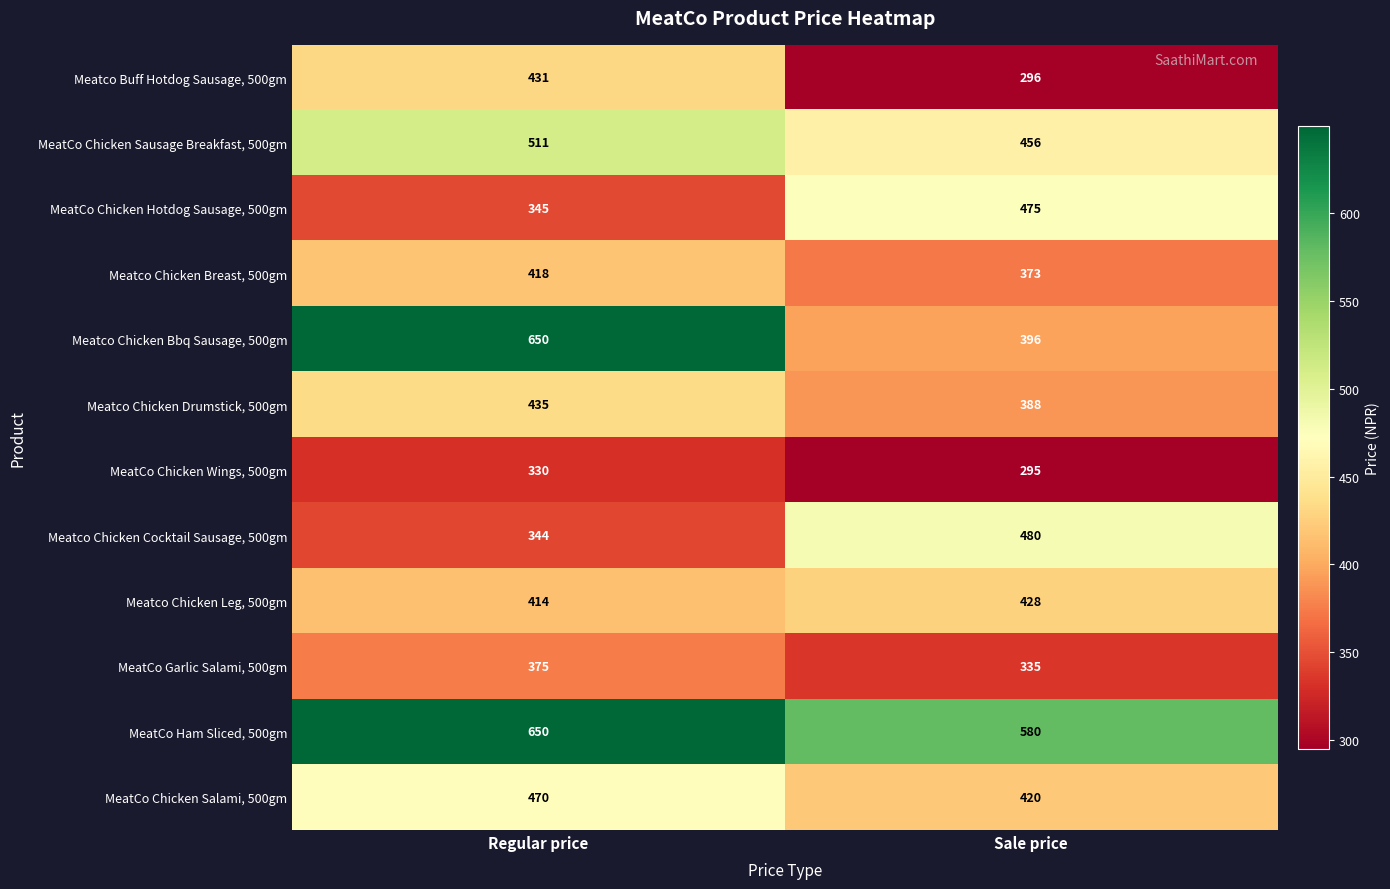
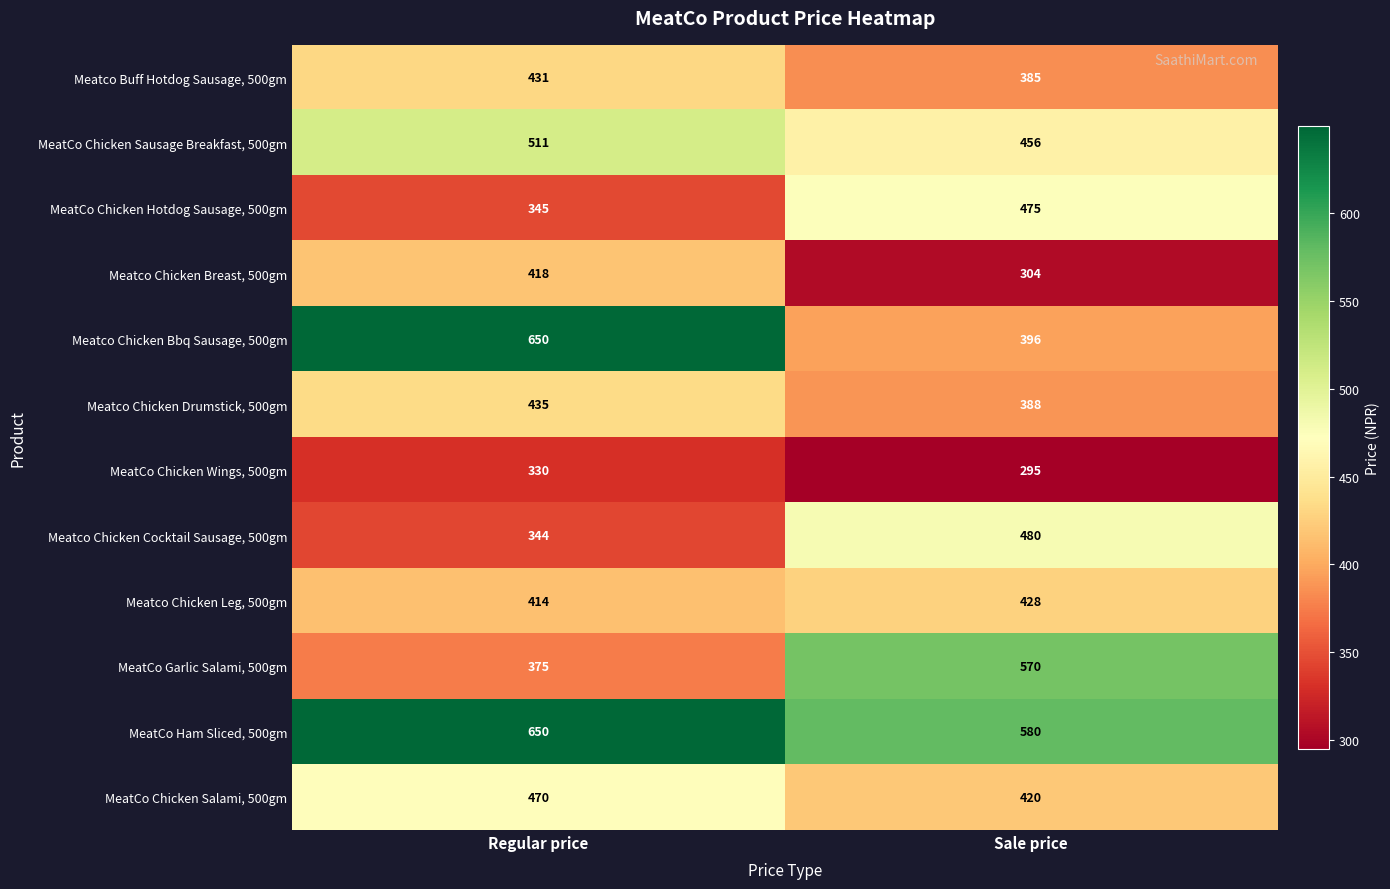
  {
    "Meatco Buff Hotdog Sausage, 500gm": {
      "Regular price": 431,
-     "Sale price": 296
+     "Sale price": 385
    },
    "MeatCo Chicken Sausage Breakfast, 500gm": {
      "Regular price": 511,
      "Sale price": 456
    },
    "MeatCo Chicken Hotdog Sausage, 500gm": {
      "Regular price": 345,
      "Sale price": 475
    },
    "Meatco Chicken Breast, 500gm": {
      "Regular price": 418,
-     "Sale price": 373
+     "Sale price": 304
    },
    "Meatco Chicken Bbq Sausage, 500gm": {
      "Regular price": 650,
      "Sale price": 396
    },
    "Meatco Chicken Drumstick, 500gm": {
      "Regular price": 435,
      "Sale price": 388
    },
    "MeatCo Chicken Wings, 500gm": {
      "Regular price": 330,
      "Sale price": 295
    },
    "Meatco Chicken Cocktail Sausage, 500gm": {
      "Regular price": 344,
      "Sale price": 480
    },
    "Meatco Chicken Leg, 500gm": {
      "Regular price": 414,
      "Sale price": 428
    },
    "MeatCo Garlic Salami, 500gm": {
      "Regular price": 375,
-     "Sale price": 335
+     "Sale price": 570
    },
    "MeatCo Ham Sliced, 500gm": {
      "Regular price": 650,
      "Sale price": 580
    },
    "MeatCo Chicken Salami, 500gm": {
      "Regular price": 470,
      "Sale price": 420
    }
  }
